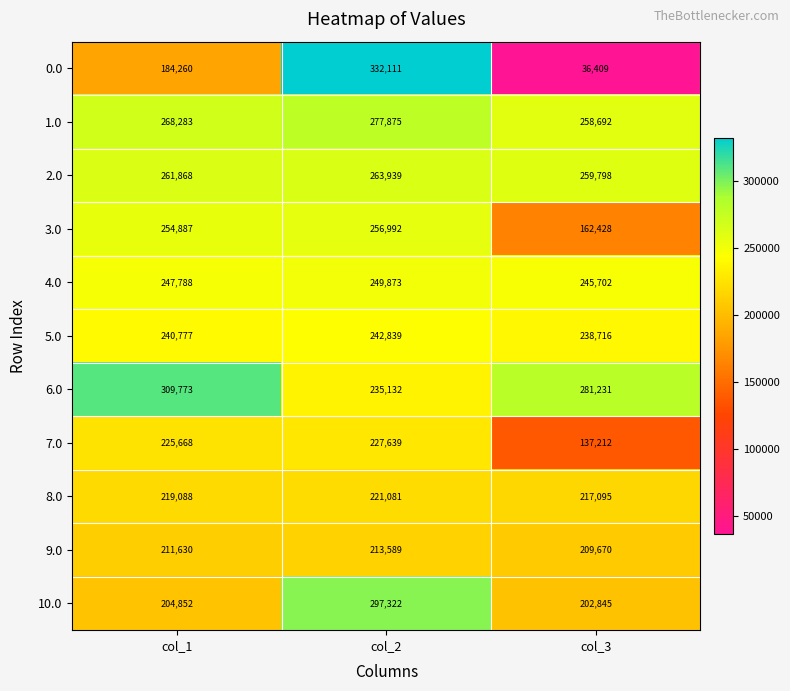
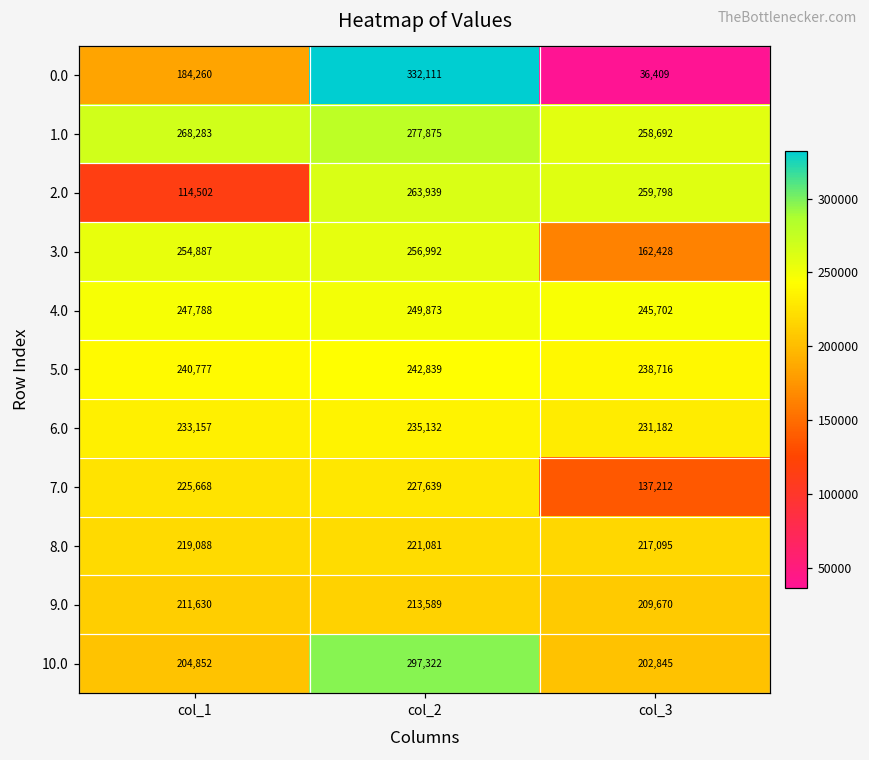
  {
    "0.0": {
      "col_1": "184,260",
      "col_2": "332,111",
      "col_3": "36,409"
    },
    "1.0": {
      "col_1": "268,283",
      "col_2": "277,875",
      "col_3": "258,692"
    },
    "2.0": {
-     "col_1": "261,868",
+     "col_1": "114,502",
      "col_2": "263,939",
      "col_3": "259,798"
    },
    "3.0": {
      "col_1": "254,887",
      "col_2": "256,992",
      "col_3": "162,428"
    },
    "4.0": {
      "col_1": "247,788",
      "col_2": "249,873",
      "col_3": "245,702"
    },
    "5.0": {
      "col_1": "240,777",
      "col_2": "242,839",
      "col_3": "238,716"
    },
    "6.0": {
-     "col_1": "309,773",
+     "col_1": "233,157",
      "col_2": "235,132",
-     "col_3": "281,231"
+     "col_3": "231,182"
    },
    "7.0": {
      "col_1": "225,668",
      "col_2": "227,639",
      "col_3": "137,212"
    },
    "8.0": {
      "col_1": "219,088",
      "col_2": "221,081",
      "col_3": "217,095"
    },
    "9.0": {
      "col_1": "211,630",
      "col_2": "213,589",
      "col_3": "209,670"
    },
    "10.0": {
      "col_1": "204,852",
      "col_2": "297,322",
      "col_3": "202,845"
    }
  }
